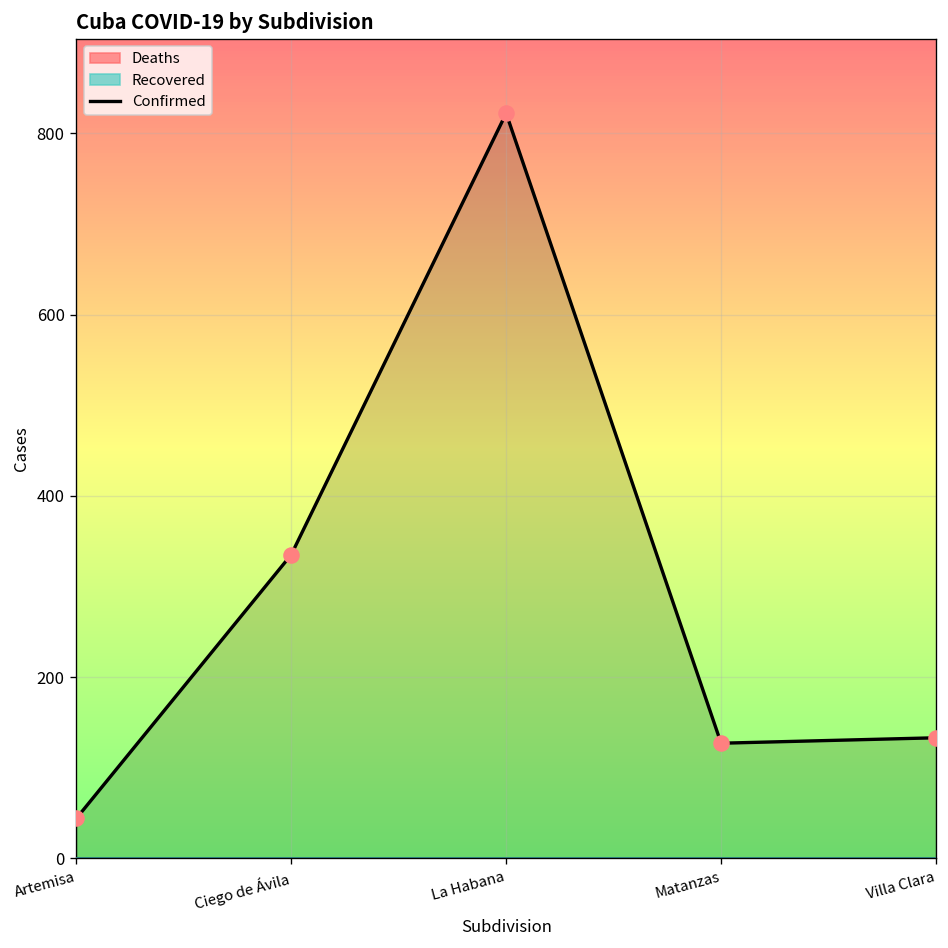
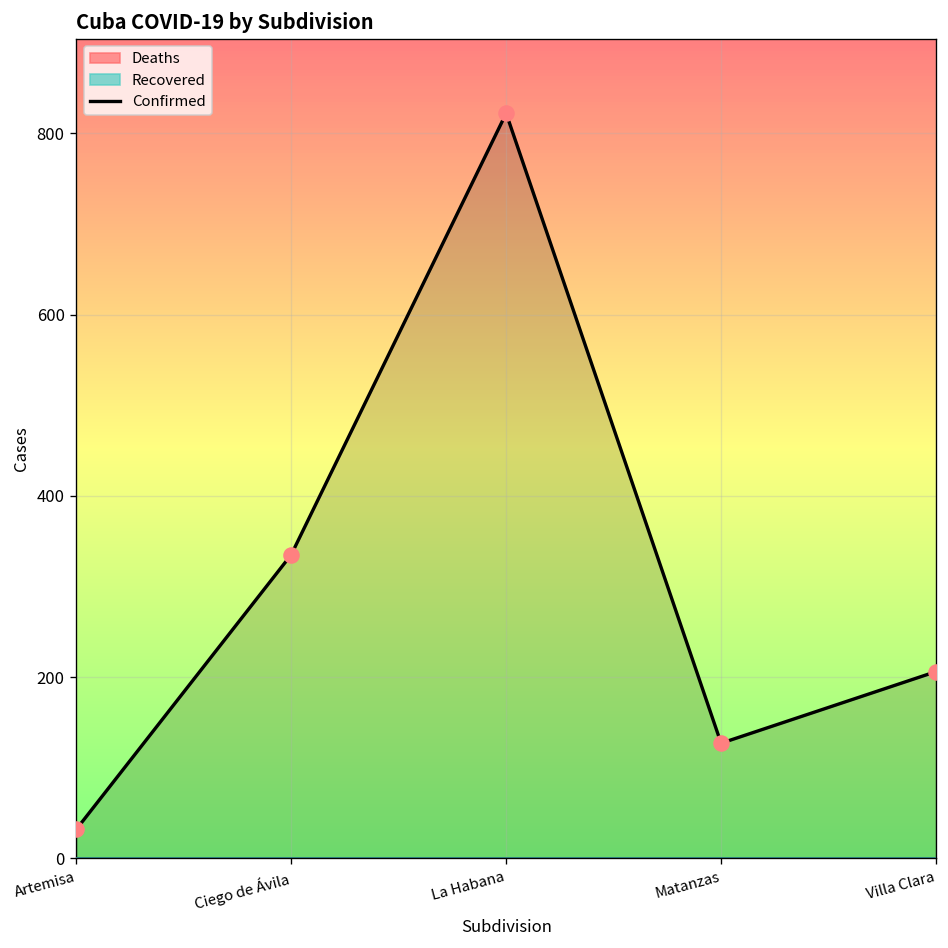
  {
    "Recovered": {
      "Artemisa": 0,
      "Ciego de Ávila": 0,
      "La Habana": 0,
      "Matanzas": 0,
      "Villa Clara": 0
    },
    "Confirmed": {
-     "Artemisa": 40,
+     "Artemisa": 30,
      "Ciego de Ávila": 340,
      "La Habana": 820,
      "Matanzas": 130,
-     "Villa Clara": 130
+     "Villa Clara": 210
    }
  }
